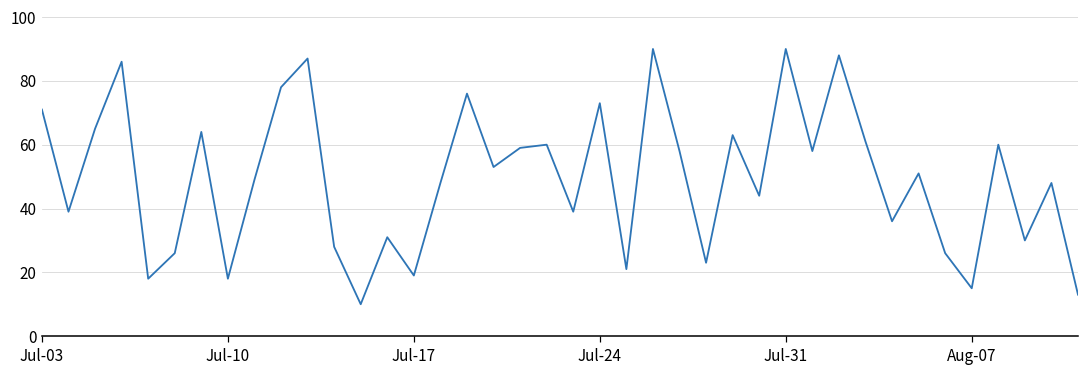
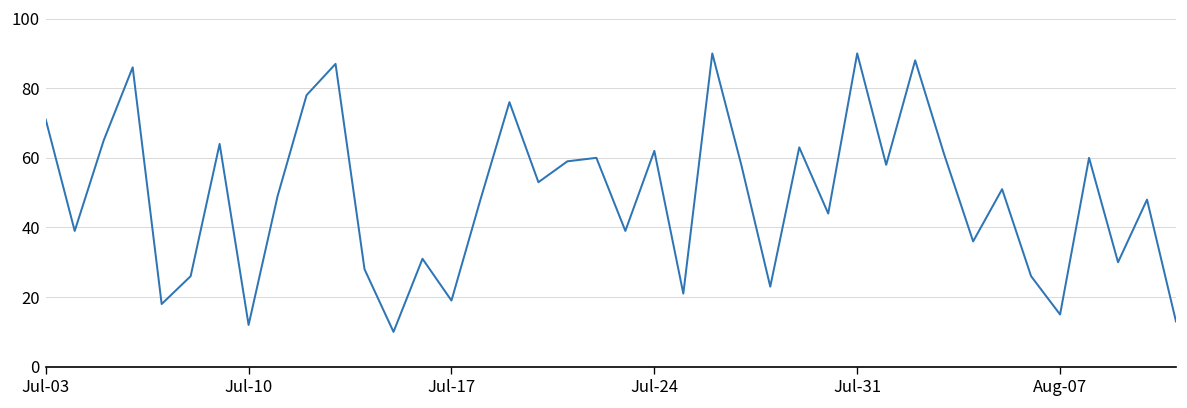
  {
    "Jul-03": 71,
-   "Jul-10": 18,
+   "Jul-10": 12,
    "Jul-17": 19,
-   "Jul-24": 73,
+   "Jul-24": 62,
    "Jul-31": 90,
    "Aug-07": 15
  }
